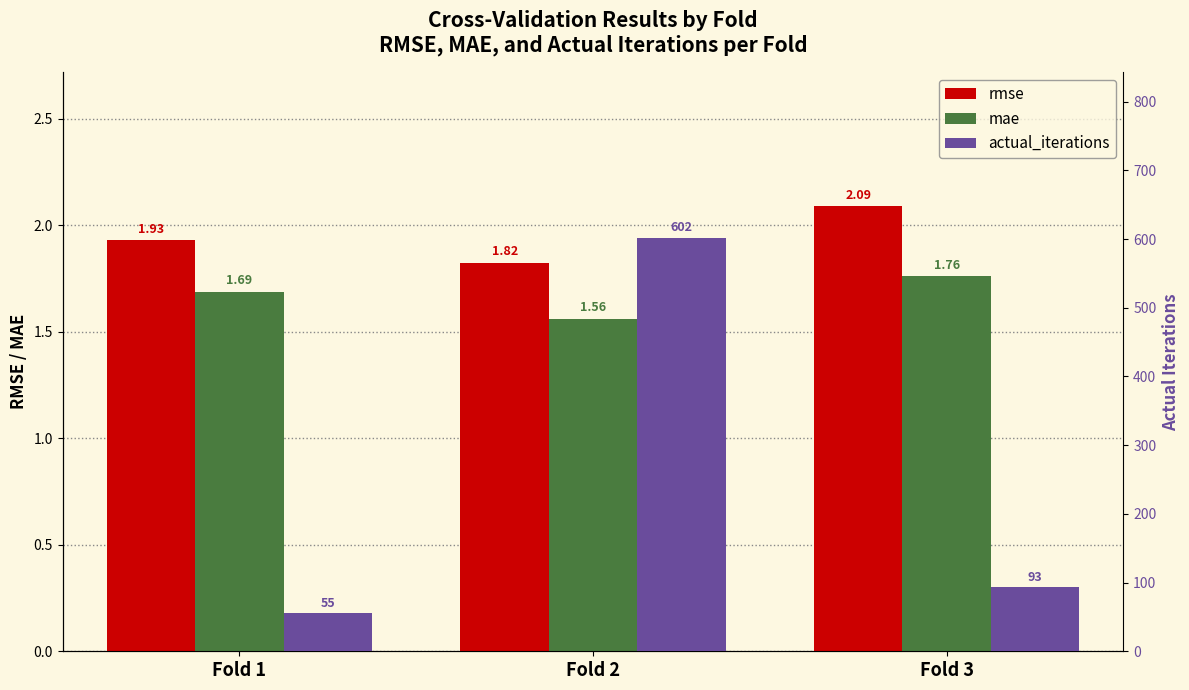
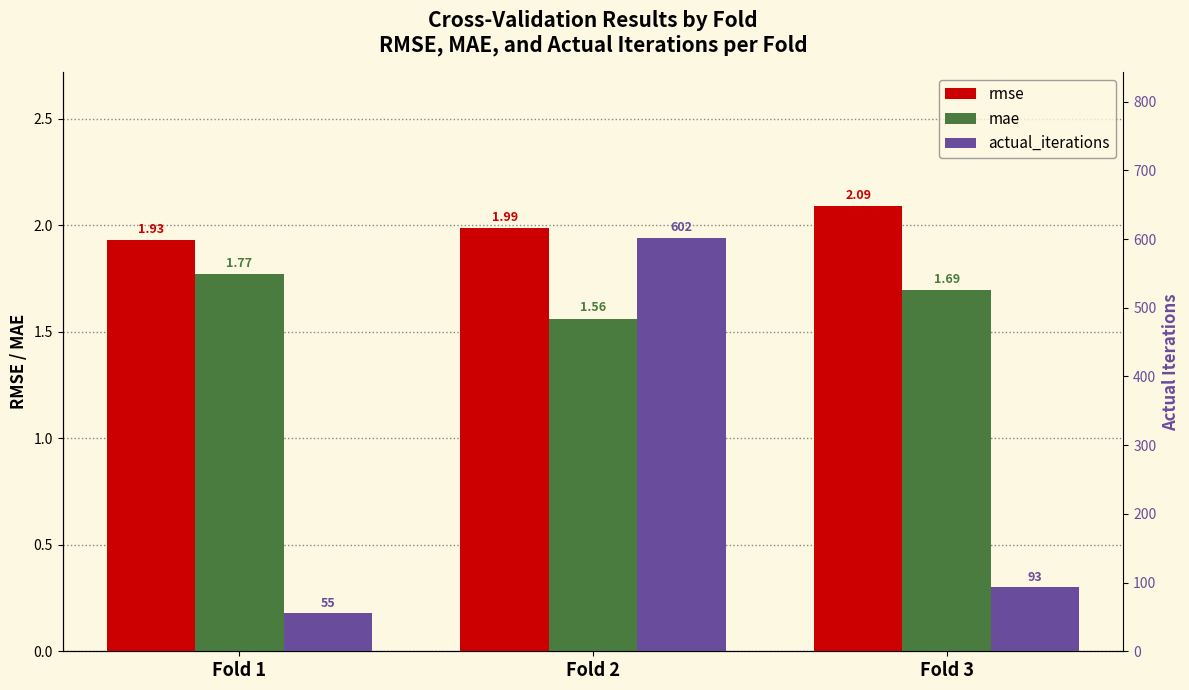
  {
    "rmse": {
      "Fold 1": 1.93,
-     "Fold 2": 1.82,
+     "Fold 2": 1.99,
      "Fold 3": 2.09
    },
    "mae": {
-     "Fold 1": 1.69,
+     "Fold 1": 1.77,
      "Fold 2": 1.56,
-     "Fold 3": 1.76
+     "Fold 3": 1.69
    },
    "actual_iterations": {
      "Fold 1": 55,
      "Fold 2": 602,
      "Fold 3": 93
    }
  }
